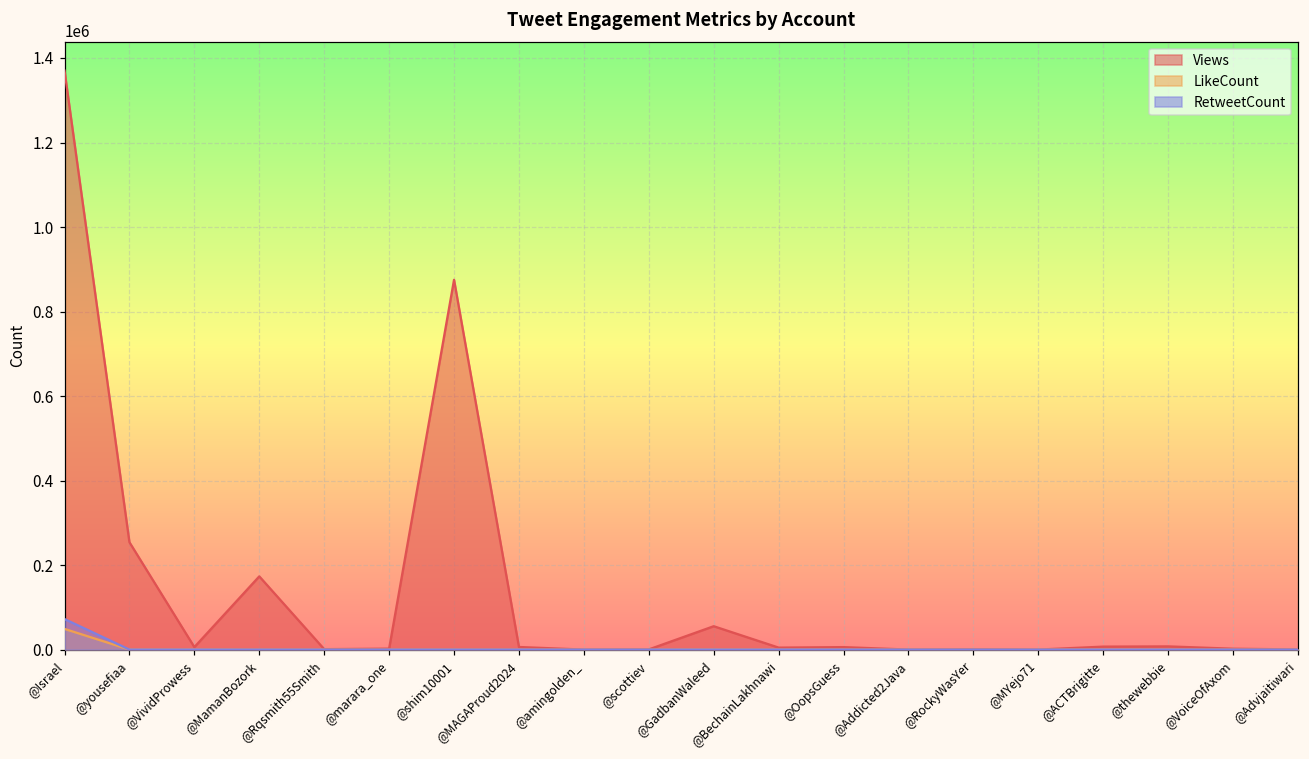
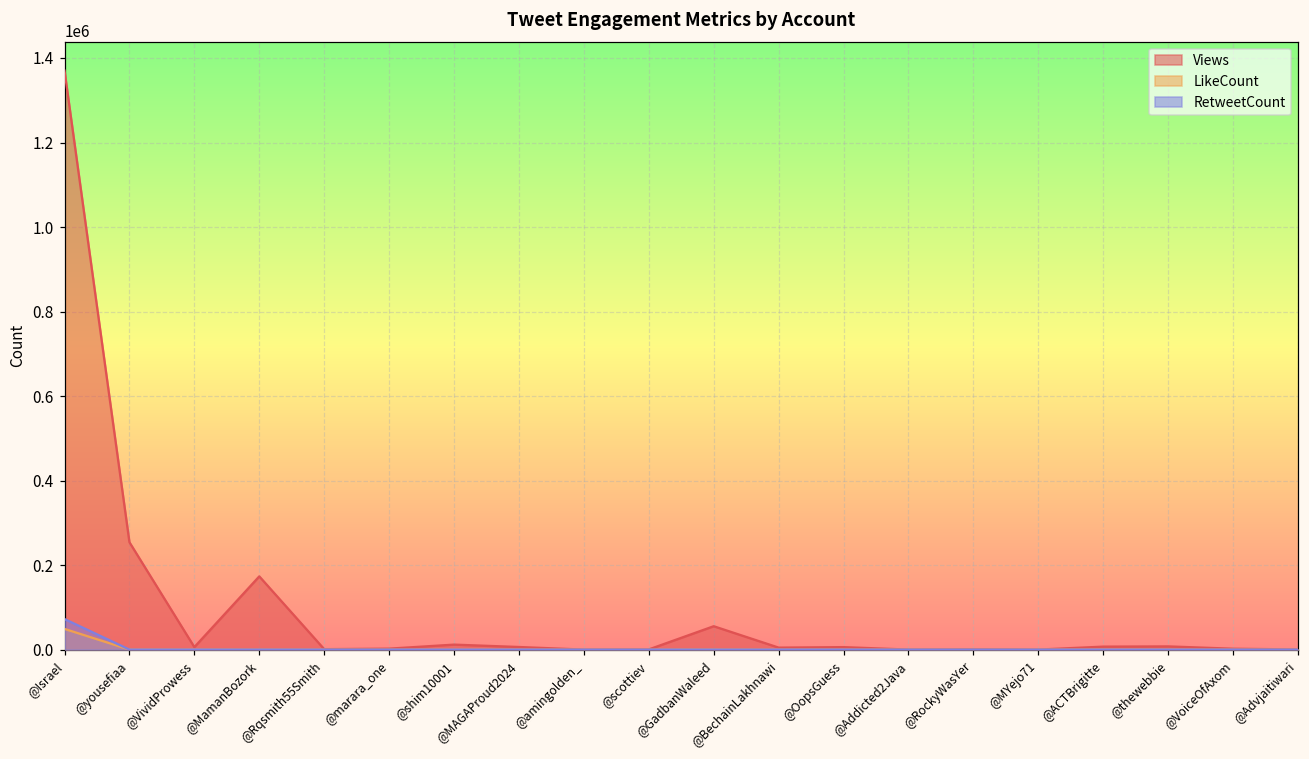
  {
    "Views": {
      "@Israel": 1370000,
      "@yousefiaa": 250000,
      "@MamanBozork": 170000,
-     "@shim10001": 880000,
+     "@shim10001": 10000,
      "@GadbanWaleed": 60000,
      "@ACTBrigitte": 10000,
      "@thewebbie": 10000
    },
    "LikeCount": {
      "@Israel": 50000
    },
    "RetweetCount": {
      "@Israel": 70000
    }
  }
